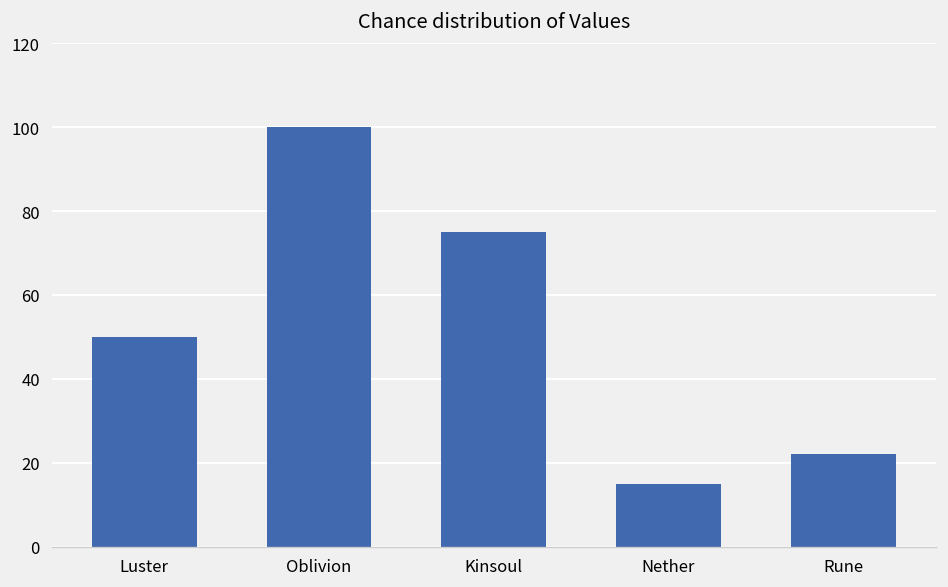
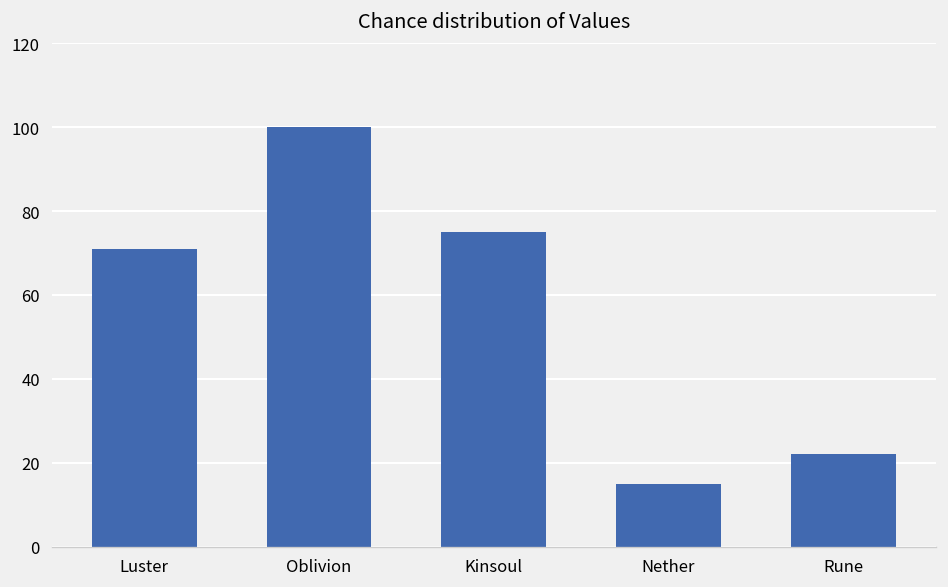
  {
-   "Luster": 50,
+   "Luster": 71,
    "Oblivion": 100,
    "Kinsoul": 75,
    "Nether": 15,
    "Rune": 22
  }
